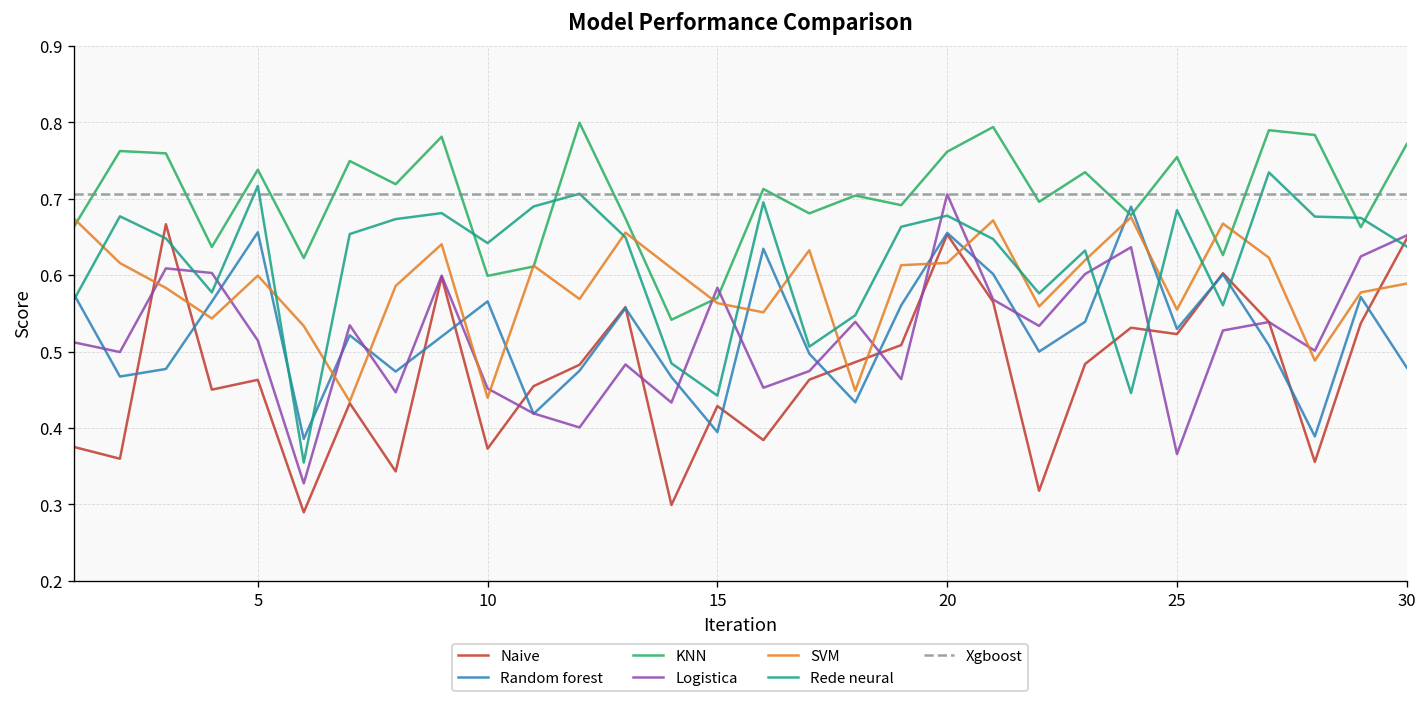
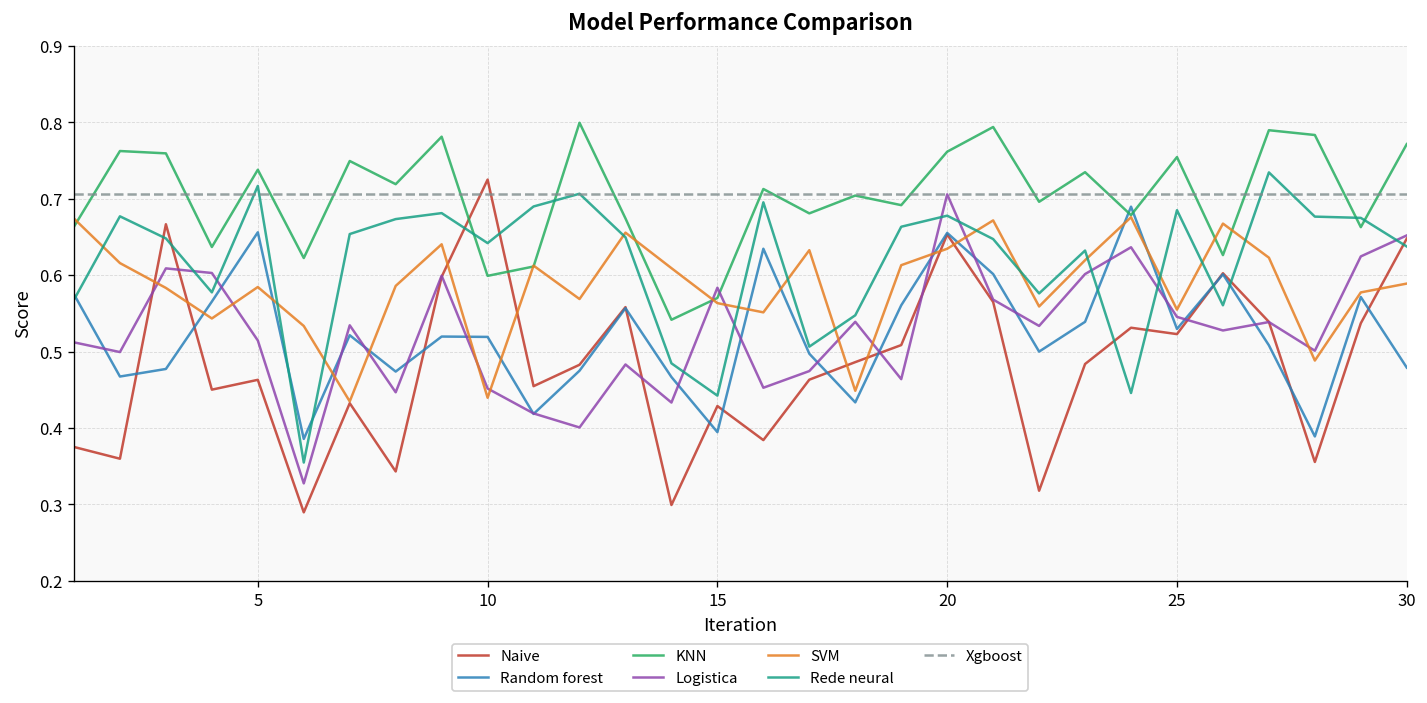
  {
    "Naive": {
      "5": 0.46,
-     "10": 0.37,
+     "10": 0.73,
      "15": 0.43,
      "25": 0.52,
      "30": 0.65
    },
    "Random forest": {
      "5": 0.66,
-     "10": 0.57,
+     "10": 0.52,
      "15": 0.39,
      "25": 0.53,
      "30": 0.48
    },
    "Logistica": {
      "5": 0.51,
      "10": 0.45,
      "15": 0.58,
      "20": 0.71,
-     "25": 0.37,
+     "25": 0.55,
      "30": 0.65
    },
    "SVM": {
-     "5": 0.60,
+     "5": 0.58,
      "10": 0.44,
      "15": 0.56,
-     "20": 0.62,
+     "20": 0.63,
      "25": 0.55,
      "30": 0.59
    }
  }
